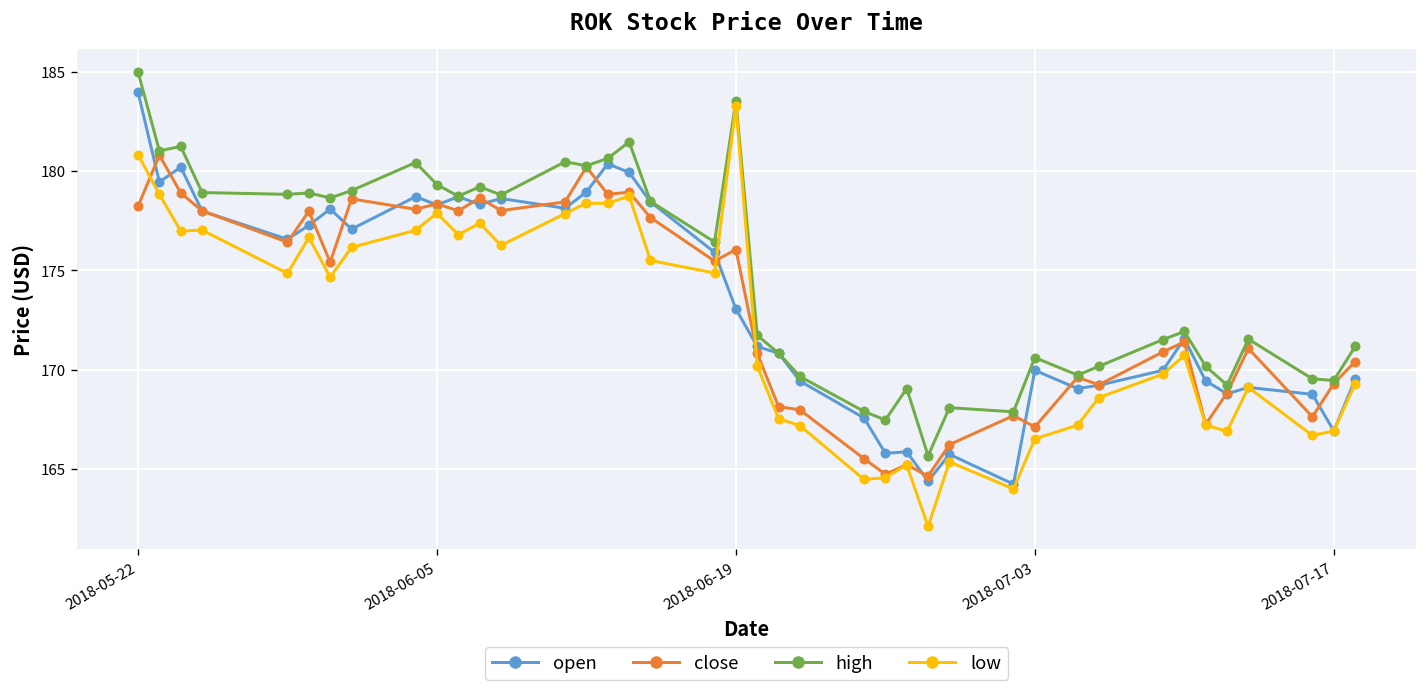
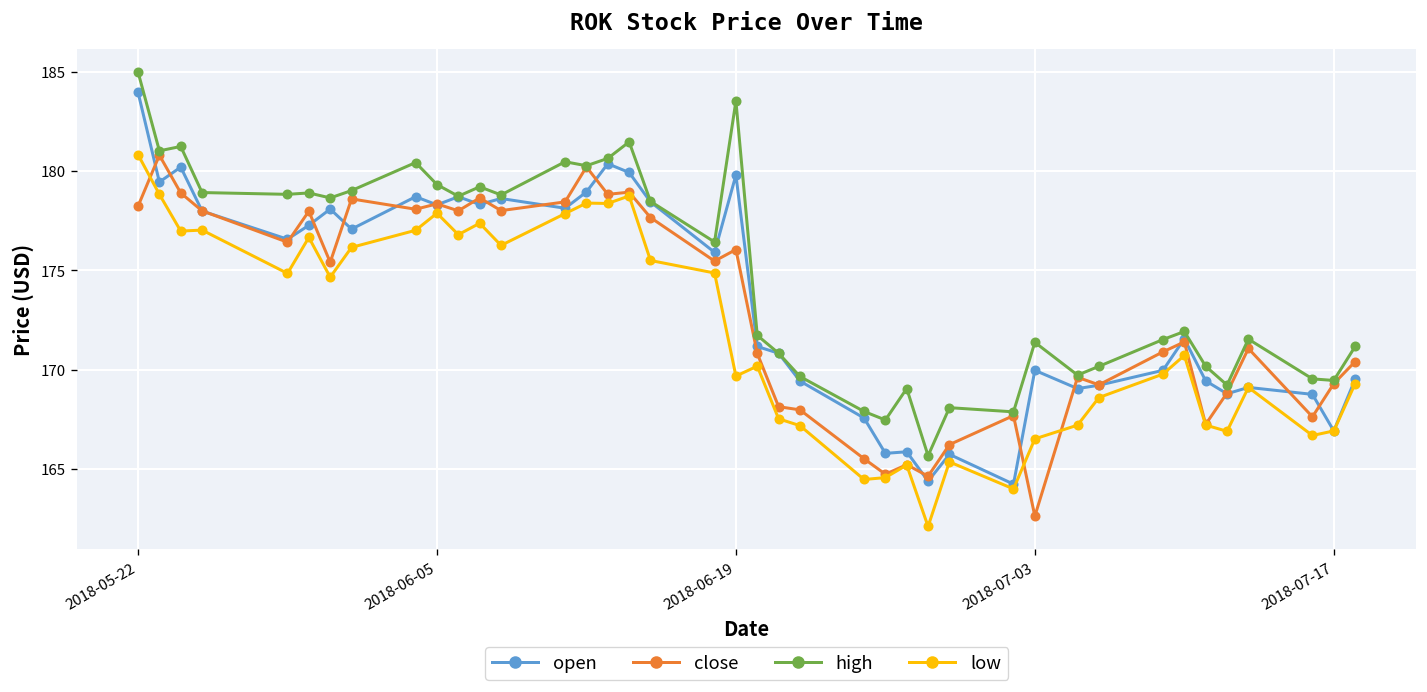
  {
    "open": {
      "2018-05-22": 184.0,
-     "2018-06-19": 173.1,
+     "2018-06-19": 179.8,
      "2018-07-03": 170.0
    },
    "close": {
      "2018-05-22": 178.2,
      "2018-06-19": 176.1,
-     "2018-07-03": 167.1,
+     "2018-07-03": 162.6,
      "2018-07-17": 169.3
    },
    "high": {
      "2018-05-22": 185.0,
      "2018-06-05": 179.3,
      "2018-06-19": 183.5,
-     "2018-07-03": 170.6,
+     "2018-07-03": 171.4,
      "2018-07-17": 169.5
    },
    "low": {
      "2018-05-22": 180.8,
      "2018-06-05": 177.9,
-     "2018-06-19": 183.3,
+     "2018-06-19": 169.7,
      "2018-07-03": 166.5
    }
  }
